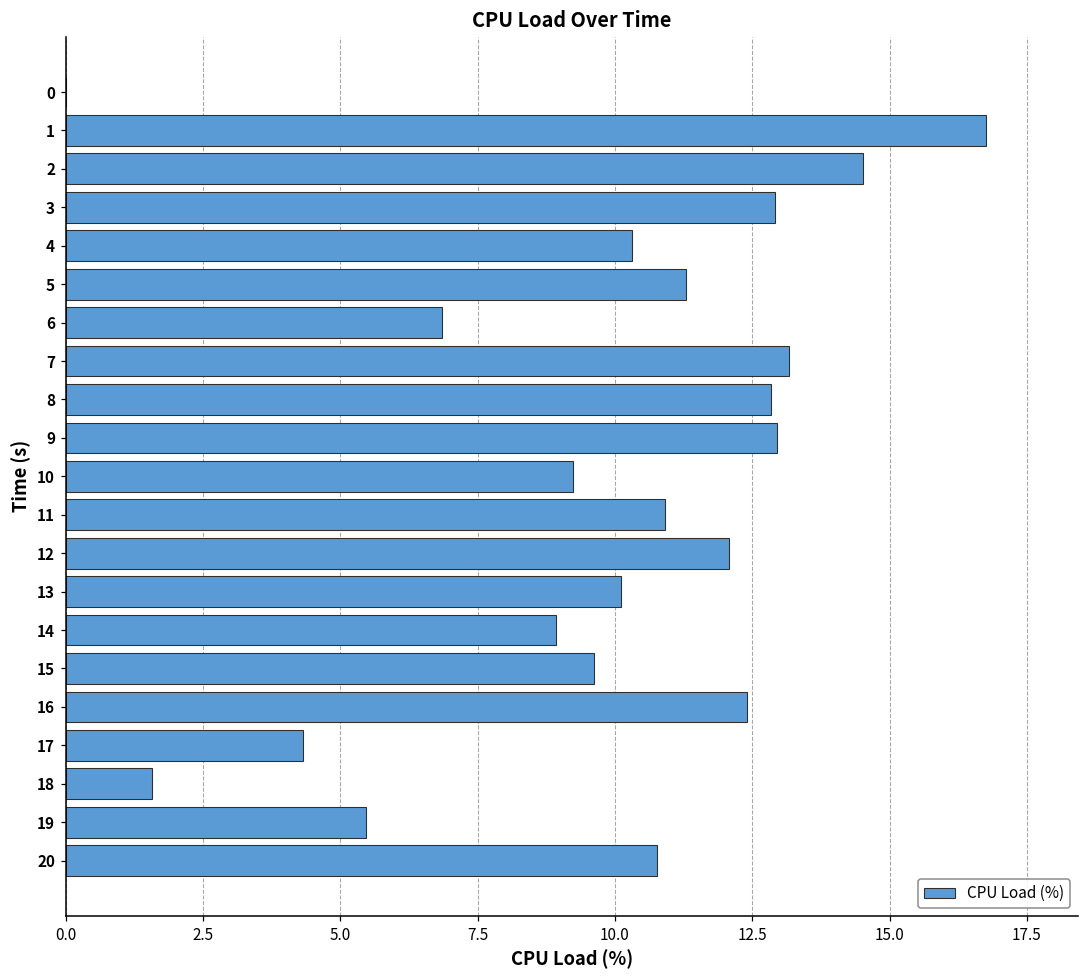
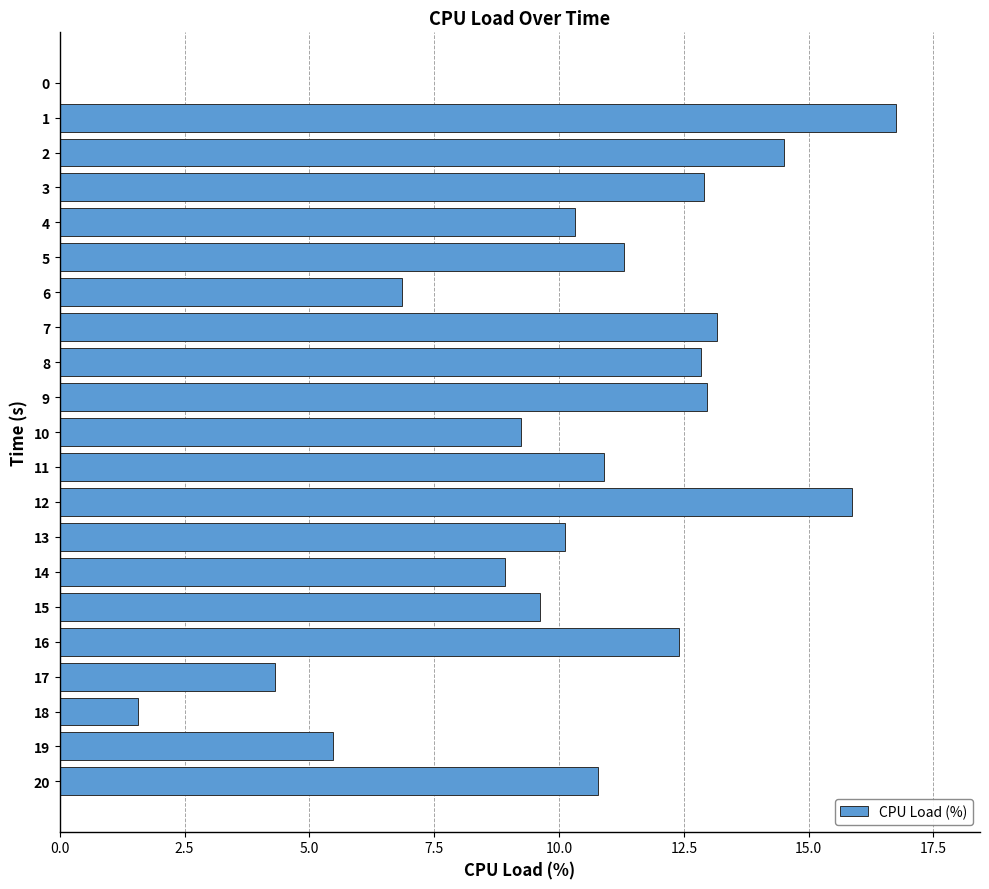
  {
    "0": 0.0,
    "1": 16.8,
    "2": 14.5,
    "3": 12.9,
    "4": 10.3,
    "5": 11.3,
    "6": 6.9,
    "7": 13.2,
    "8": 12.8,
    "9": 13.0,
    "10": 9.2,
    "11": 10.9,
-   "12": 12.1,
+   "12": 15.9,
    "13": 10.1,
    "14": 8.9,
    "15": 9.6,
    "16": 12.4,
    "17": 4.3,
    "18": 1.6,
    "19": 5.5,
    "20": 10.8
  }
